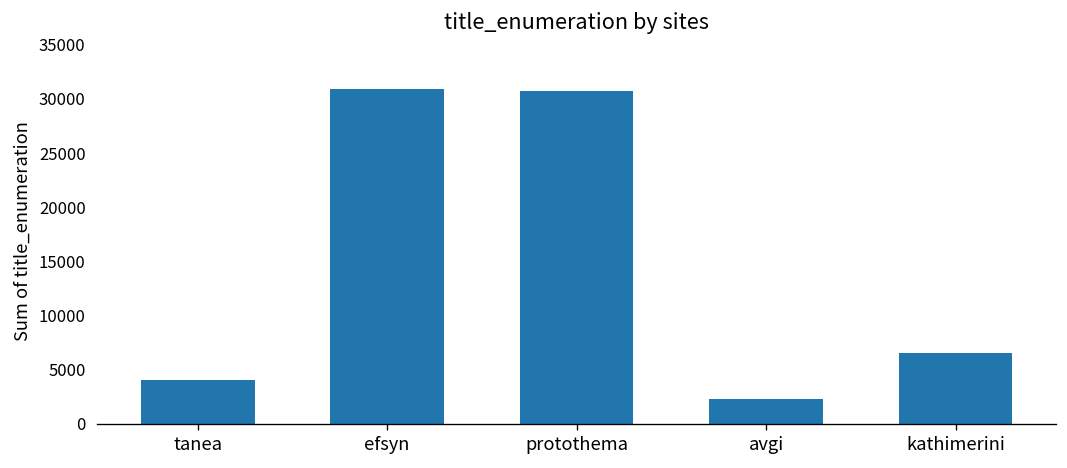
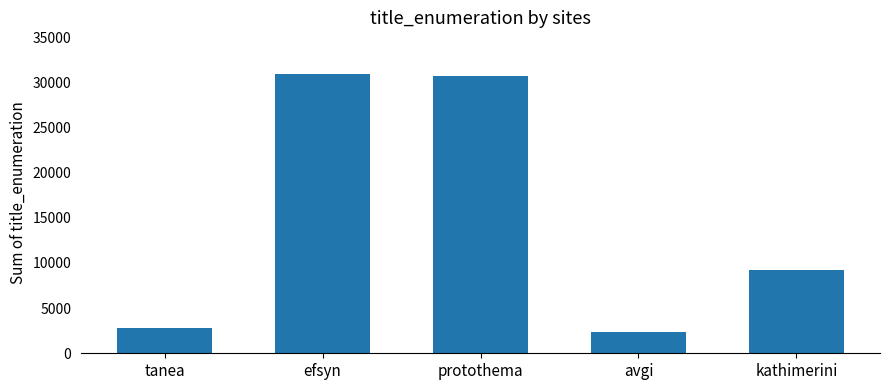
  {
-   "tanea": 4000,
+   "tanea": 3000,
    "efsyn": 31000,
    "protothema": 31000,
    "avgi": 2000,
-   "kathimerini": 7000
+   "kathimerini": 9000
  }
